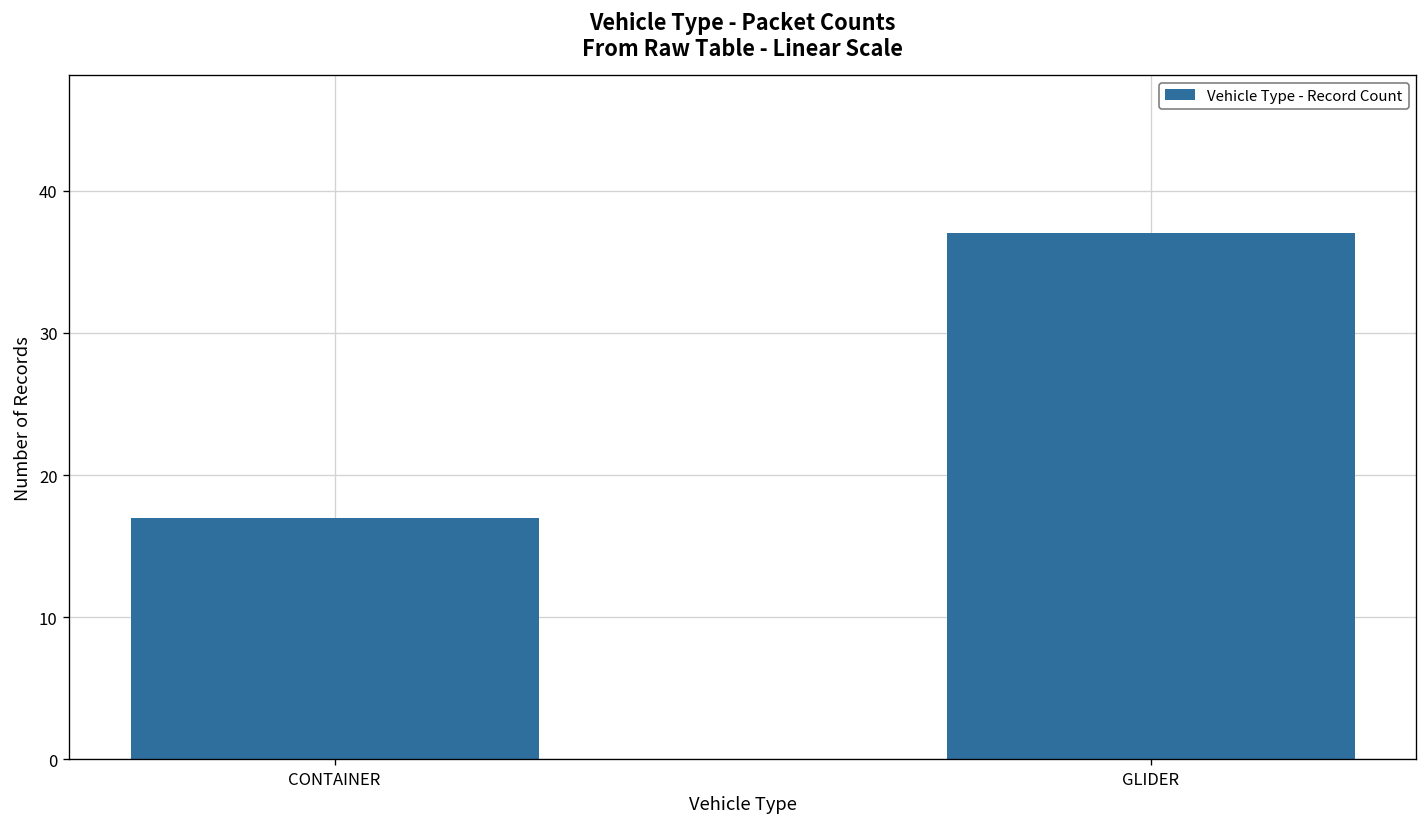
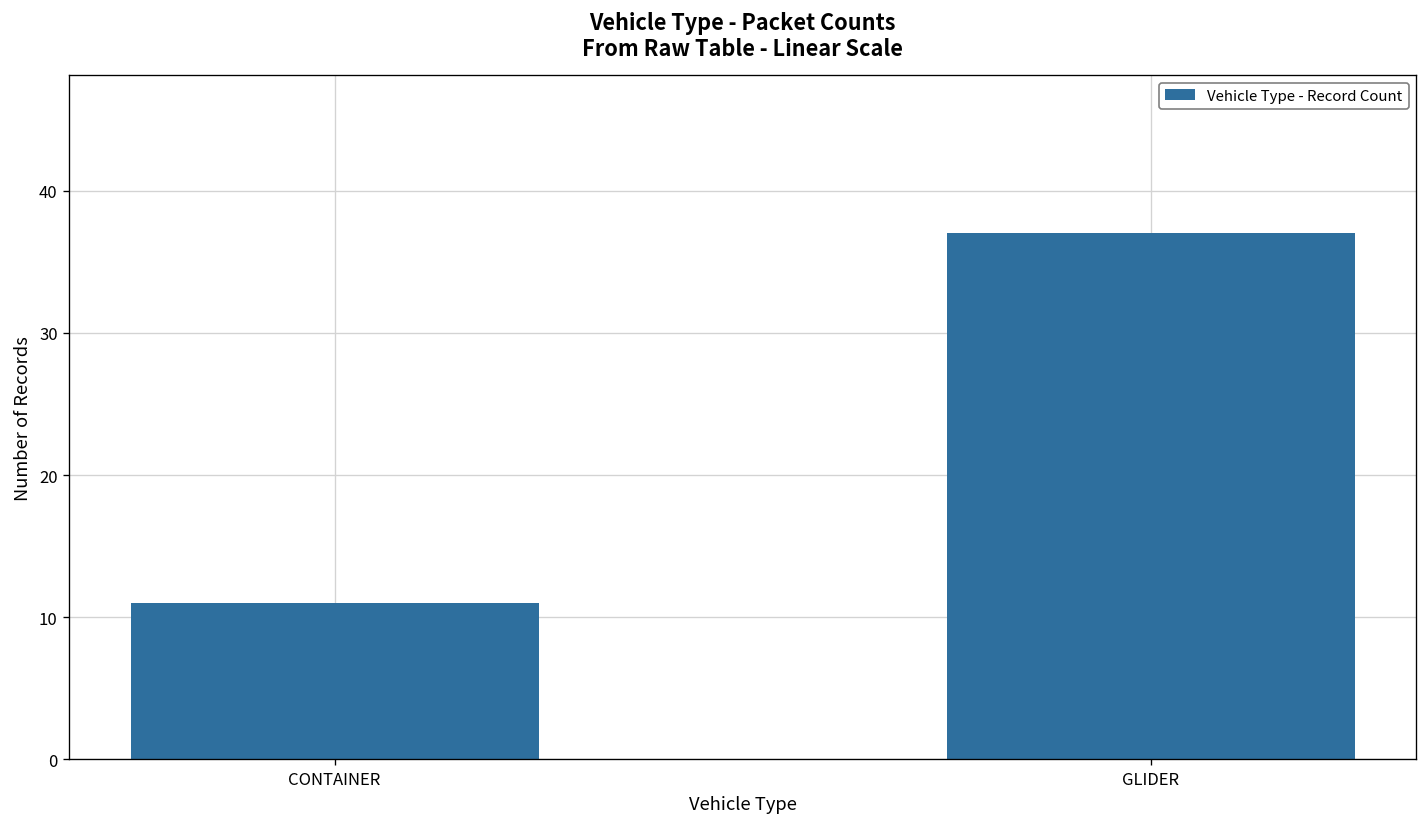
  {
-   "CONTAINER": 17,
+   "CONTAINER": 11,
    "GLIDER": 37
  }
